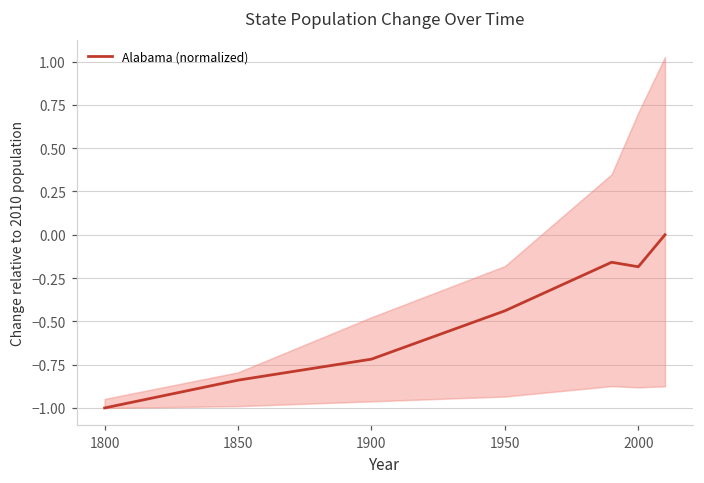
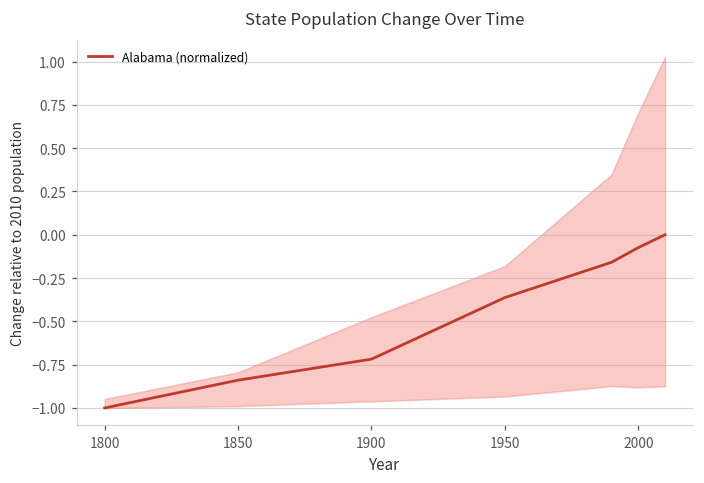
  {
    "Alabama (normalized)": {
      "1800": -1.00,
      "1850": -0.84,
      "1900": -0.72,
-     "1950": -0.44,
-     "2000": -0.18
+     "1950": -0.36,
+     "2000": -0.07
    }
  }
